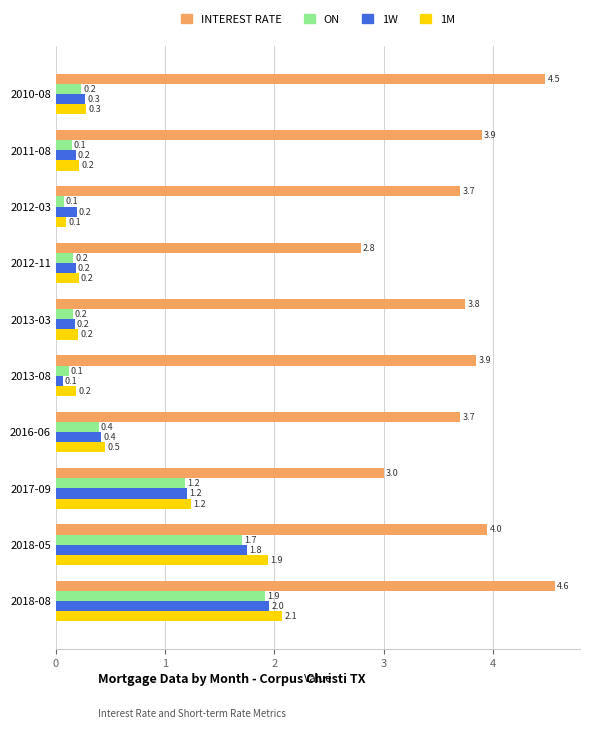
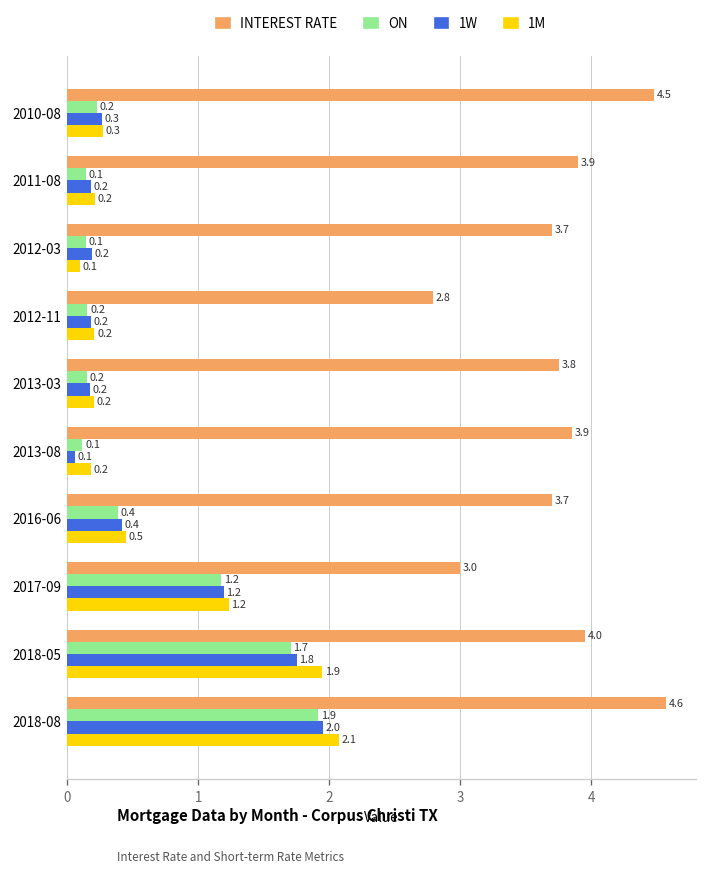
  {
    "INTEREST RATE": {
      "2010-08": 4.5,
      "2011-08": 3.9,
      "2012-03": 3.7,
      "2012-11": 2.8,
      "2013-03": 3.8,
      "2013-08": 3.9,
      "2016-06": 3.7,
      "2017-09": 3.0,
      "2018-05": 4.0,
      "2018-08": 4.6
    },
    "ON": {
-     "2012-03": 0.07
+     "2012-03": 0.15
    },
    "1W": {
      "2010-08": 0.3,
      "2011-08": 0.2,
      "2012-03": 0.2,
      "2012-11": 0.2,
      "2013-03": 0.2,
      "2013-08": 0.1,
      "2016-06": 0.4,
      "2017-09": 1.2,
      "2018-05": 1.8,
      "2018-08": 2.0
    },
    "1M": {
      "2010-08": 0.3,
      "2011-08": 0.2,
      "2012-03": 0.1,
      "2012-11": 0.2,
      "2013-03": 0.2,
      "2013-08": 0.2,
      "2016-06": 0.5,
      "2017-09": 1.2,
      "2018-05": 1.9,
      "2018-08": 2.1
    }
  }
